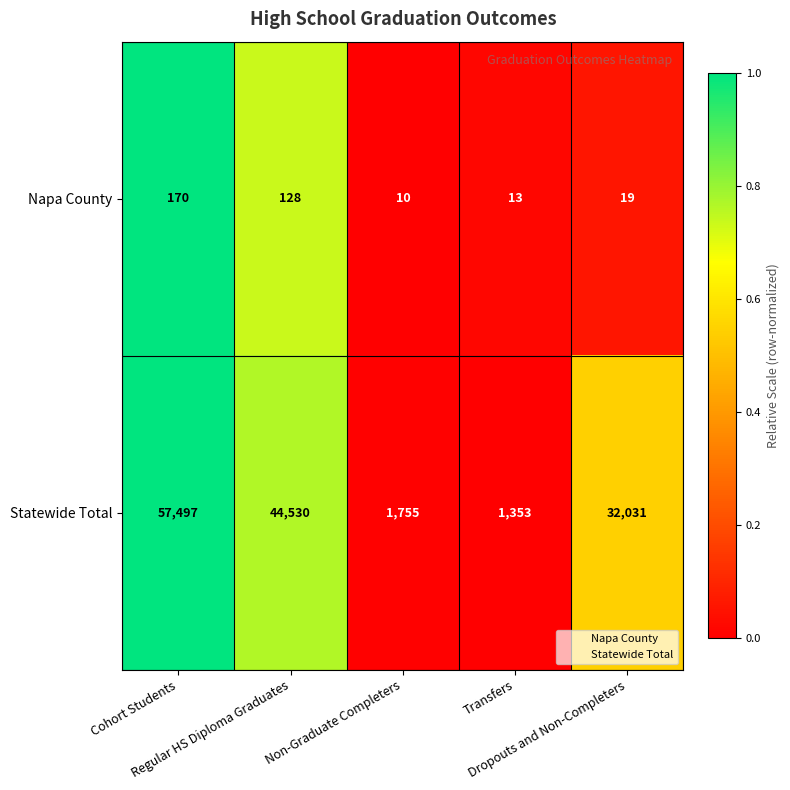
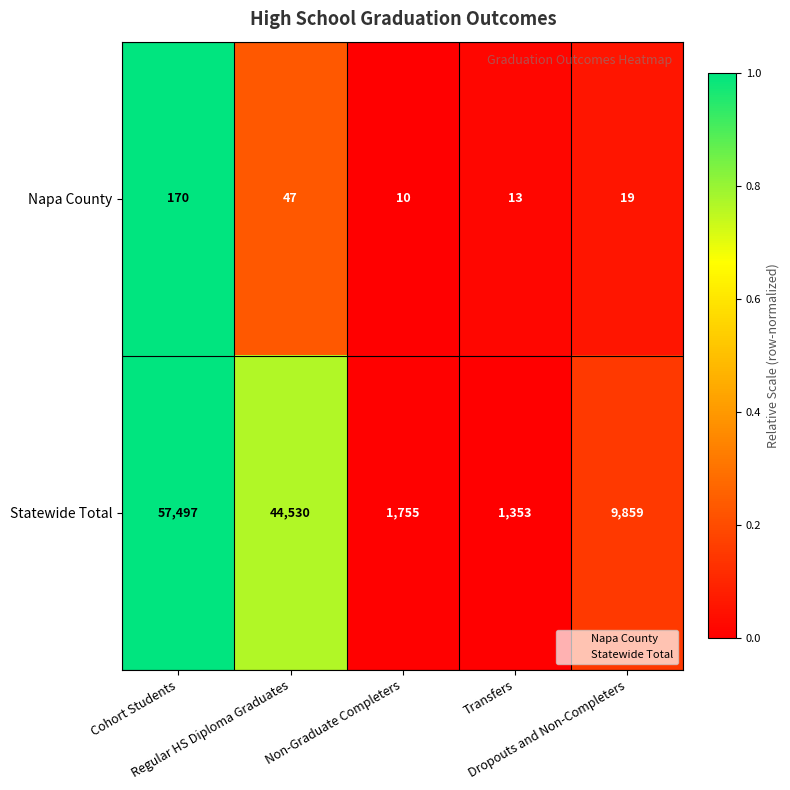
  {
    "Napa County": {
      "Cohort Students": "170",
-     "Regular HS Diploma Graduates": "128",
+     "Regular HS Diploma Graduates": "47",
      "Non-Graduate Completers": "10",
      "Transfers": "13"
    },
    "Statewide Total": {
      "Cohort Students": "57,497",
      "Regular HS Diploma Graduates": "44,530",
      "Non-Graduate Completers": "1,755",
      "Transfers": "1,353",
-     "Dropouts and Non-Completers": "32,031"
+     "Dropouts and Non-Completers": "9,859"
    }
  }
